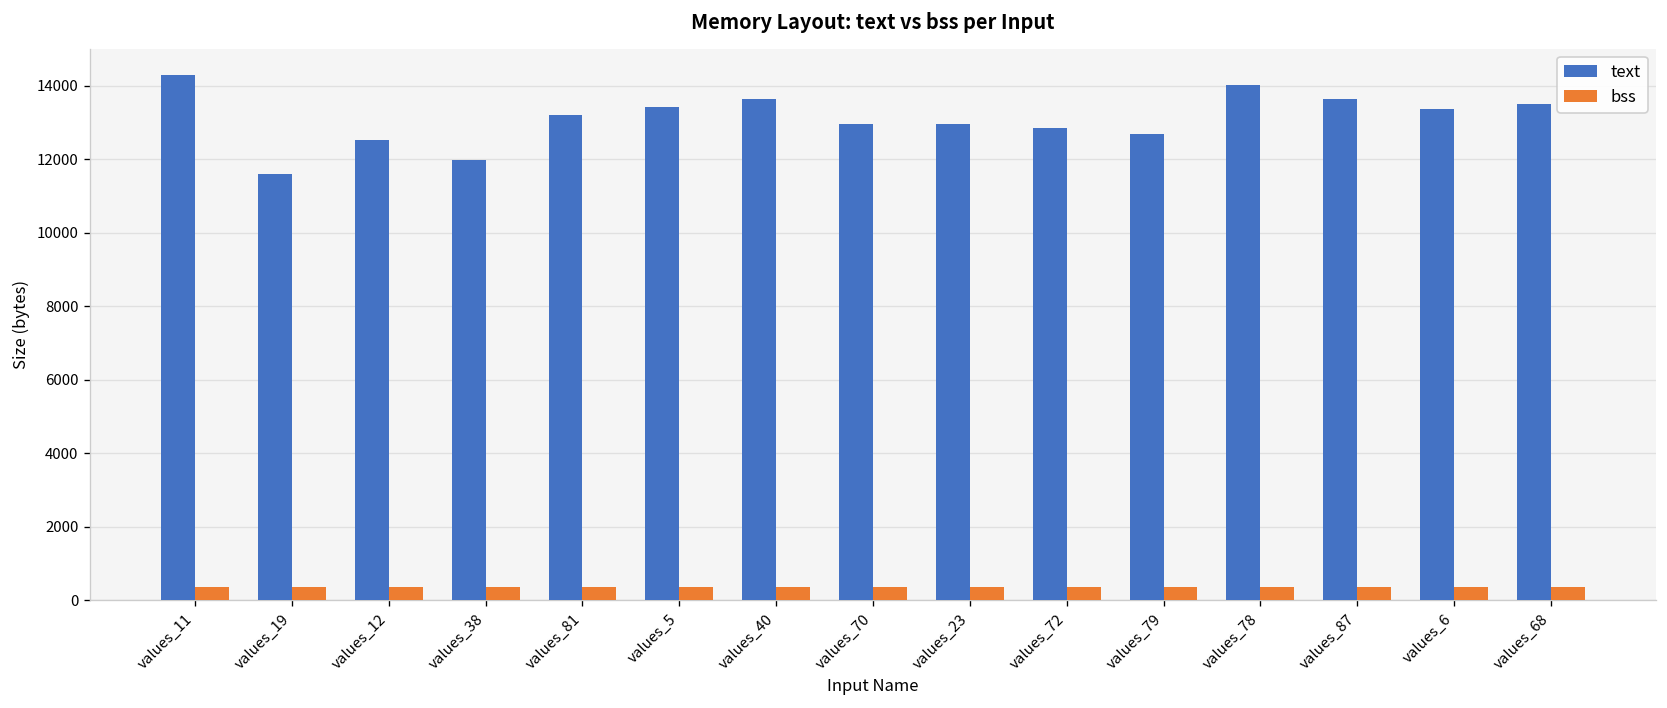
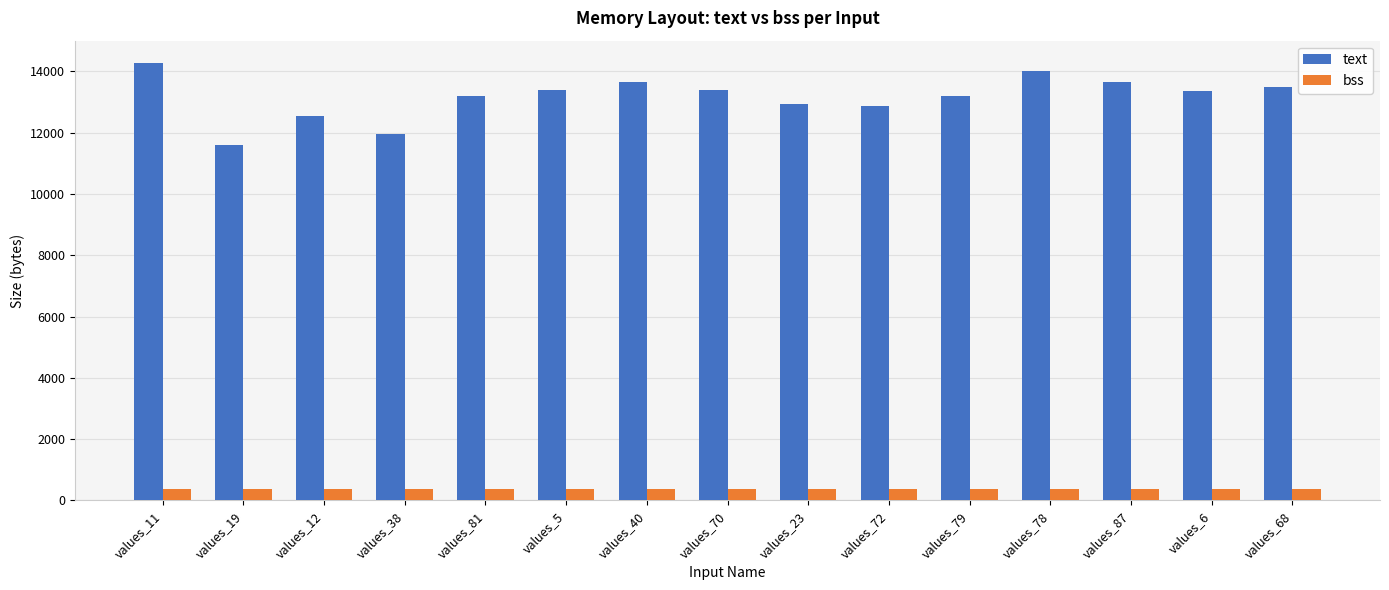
  {
    "text": {
      "values_11": 14300,
      "values_19": 11600,
      "values_12": 12500,
      "values_38": 12000,
      "values_81": 13200,
      "values_5": 13400,
      "values_40": 13600,
-     "values_70": 13000,
+     "values_70": 13400,
      "values_23": 12900,
      "values_72": 12900,
-     "values_79": 12700,
+     "values_79": 13200,
      "values_78": 14000,
      "values_87": 13600,
      "values_6": 13400,
      "values_68": 13500
    },
    "bss": {
      "values_11": 400,
      "values_19": 400,
      "values_12": 400,
      "values_38": 400,
      "values_81": 400,
      "values_5": 400,
      "values_40": 400,
      "values_70": 400,
      "values_23": 400,
      "values_72": 400,
      "values_79": 400,
      "values_78": 400,
      "values_87": 400,
      "values_6": 400,
      "values_68": 400
    }
  }
